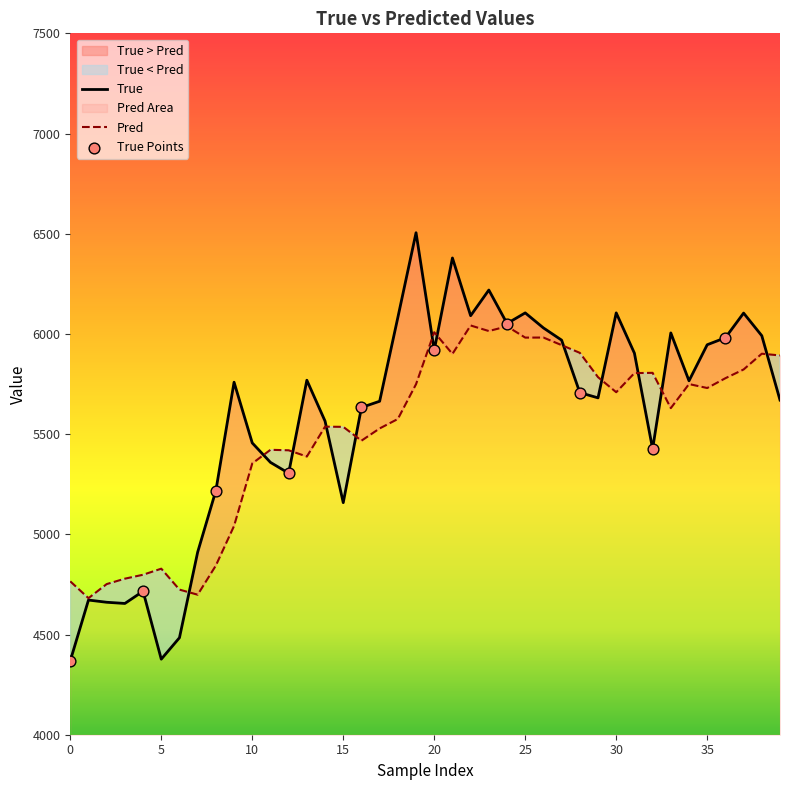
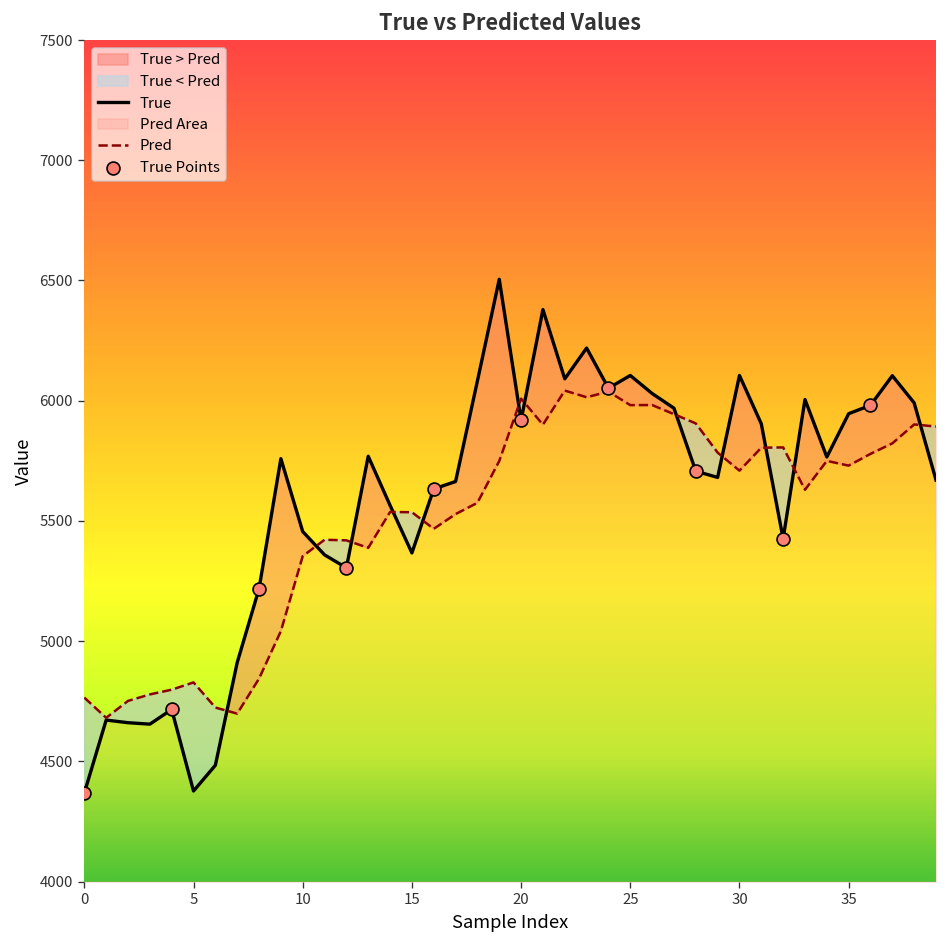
  {
    "True": {
      "5": 4380,
      "10": 5460,
-     "15": 5160,
+     "15": 5370,
      "25": 6110,
      "30": 6110,
      "35": 5950
    }
  }
